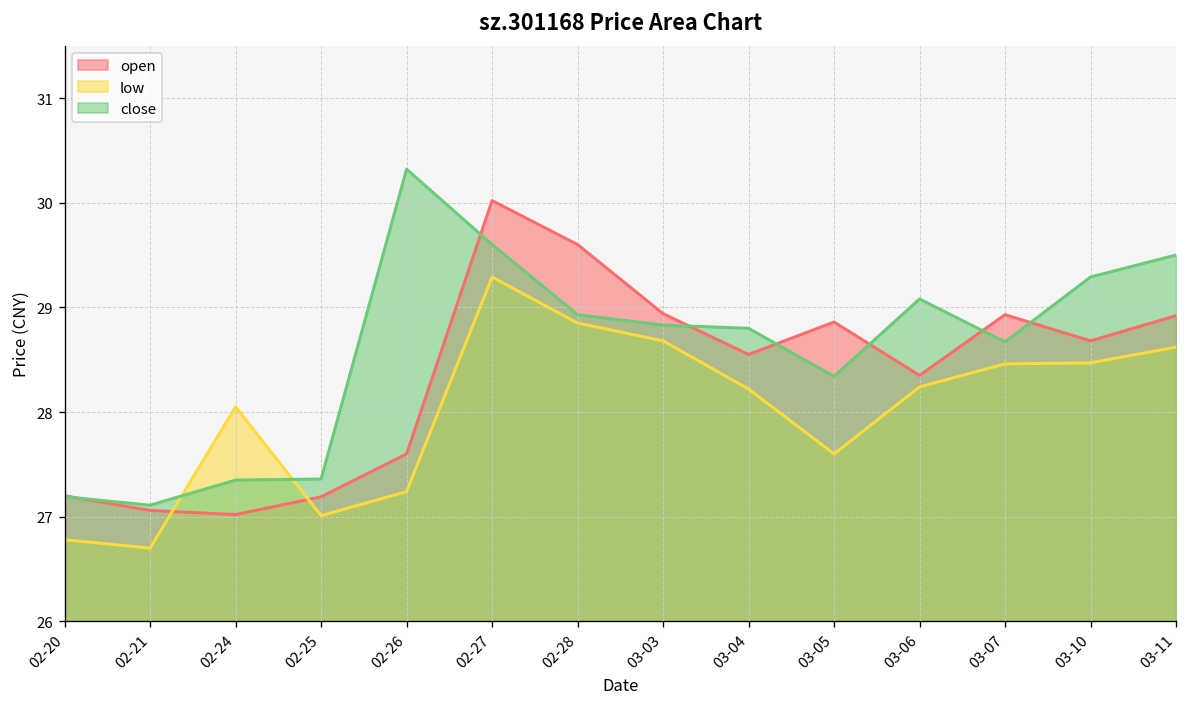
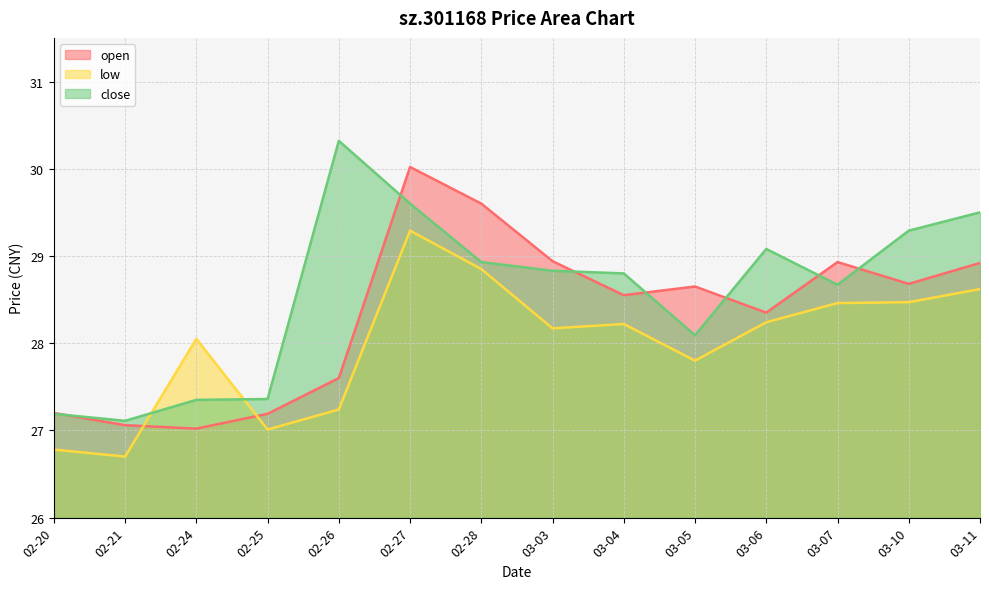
  {
    "open": {
      "02-21": 27.1,
      "02-24": 27.0,
      "02-25": 27.2,
      "02-26": 27.6,
      "02-27": 30.0,
      "02-28": 29.6,
      "03-03": 28.9,
      "03-04": 28.6,
-     "03-05": 28.9,
+     "03-05": 28.7,
      "03-06": 28.4,
      "03-07": 28.9,
      "03-10": 28.7,
      "03-11": 28.9
    },
    "low": {
      "02-20": 26.8,
      "02-21": 26.7,
      "02-24": 28.1,
      "02-25": 27.0,
      "02-26": 27.2,
      "02-27": 29.3,
      "02-28": 28.9,
-     "03-03": 28.7,
+     "03-03": 28.2,
      "03-04": 28.2,
-     "03-05": 27.6,
+     "03-05": 27.8,
      "03-06": 28.2,
      "03-07": 28.5,
      "03-10": 28.5,
      "03-11": 28.6
    },
    "close": {
      "02-21": 27.1,
      "02-24": 27.4,
      "02-25": 27.4,
      "02-26": 30.3,
      "02-27": 29.6,
      "02-28": 28.9,
      "03-03": 28.8,
      "03-04": 28.8,
-     "03-05": 28.3,
+     "03-05": 28.1,
      "03-06": 29.1,
      "03-07": 28.7,
      "03-10": 29.3,
      "03-11": 29.5
    }
  }
